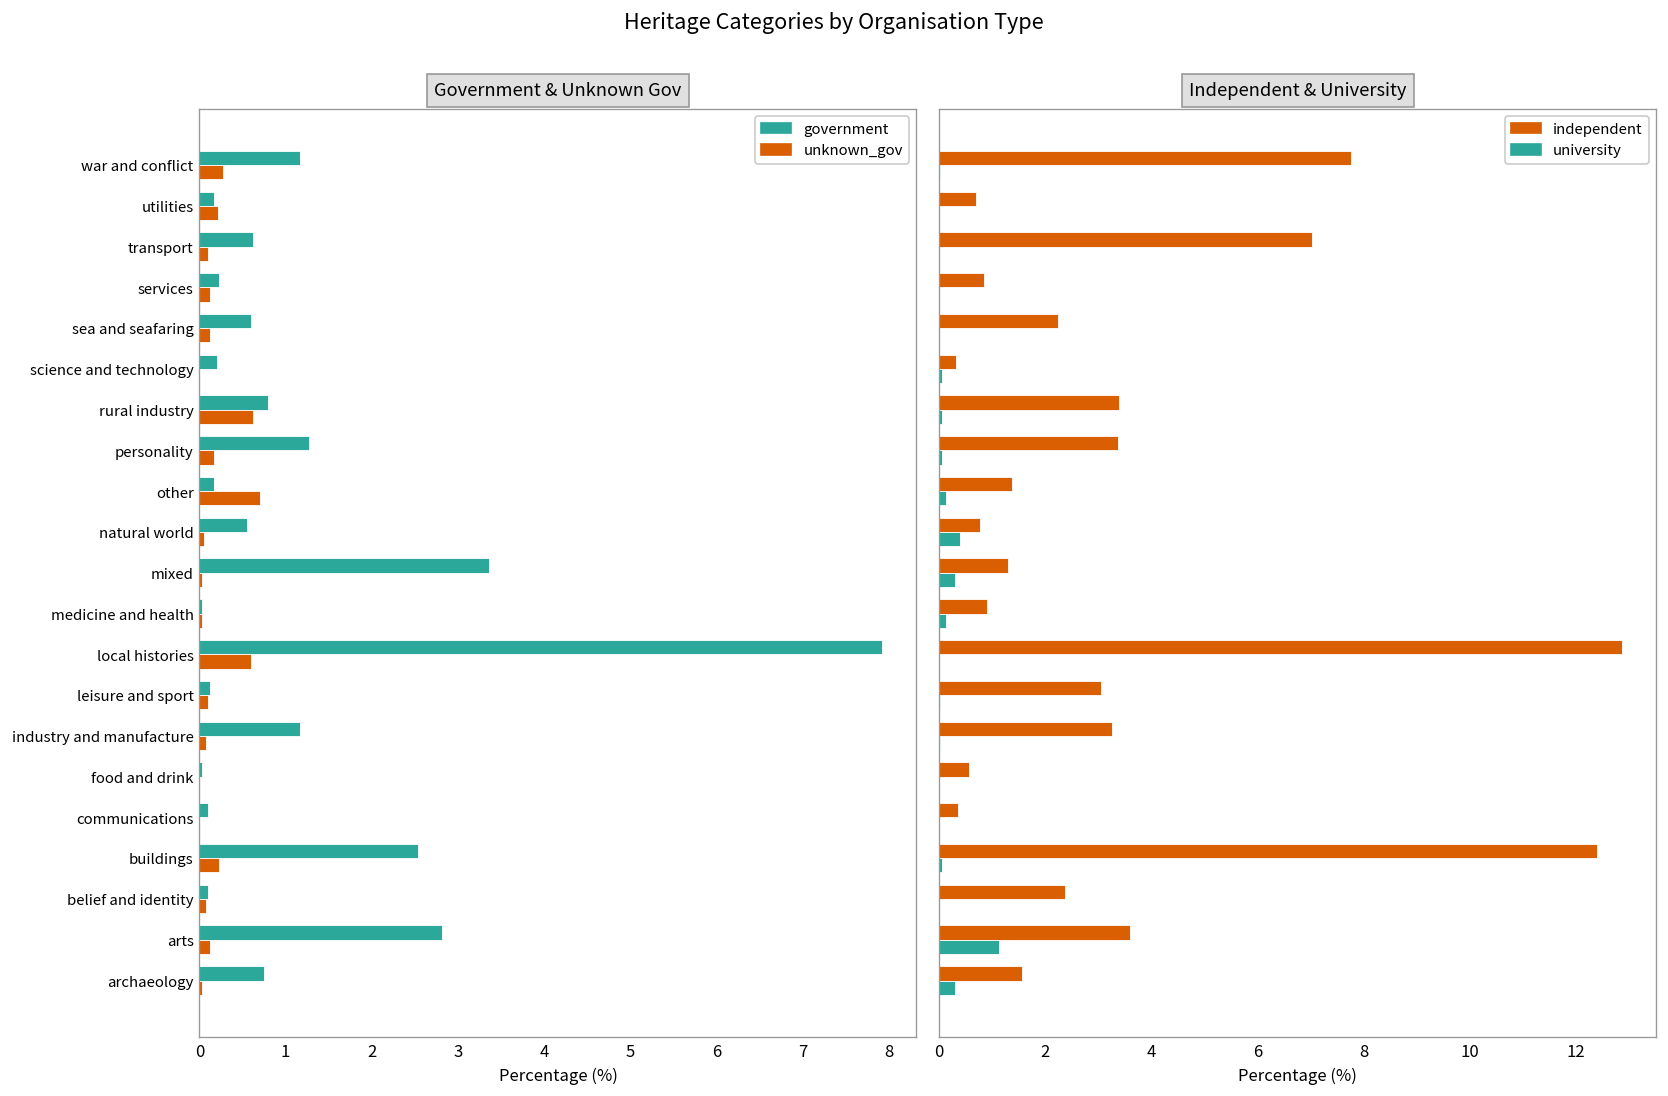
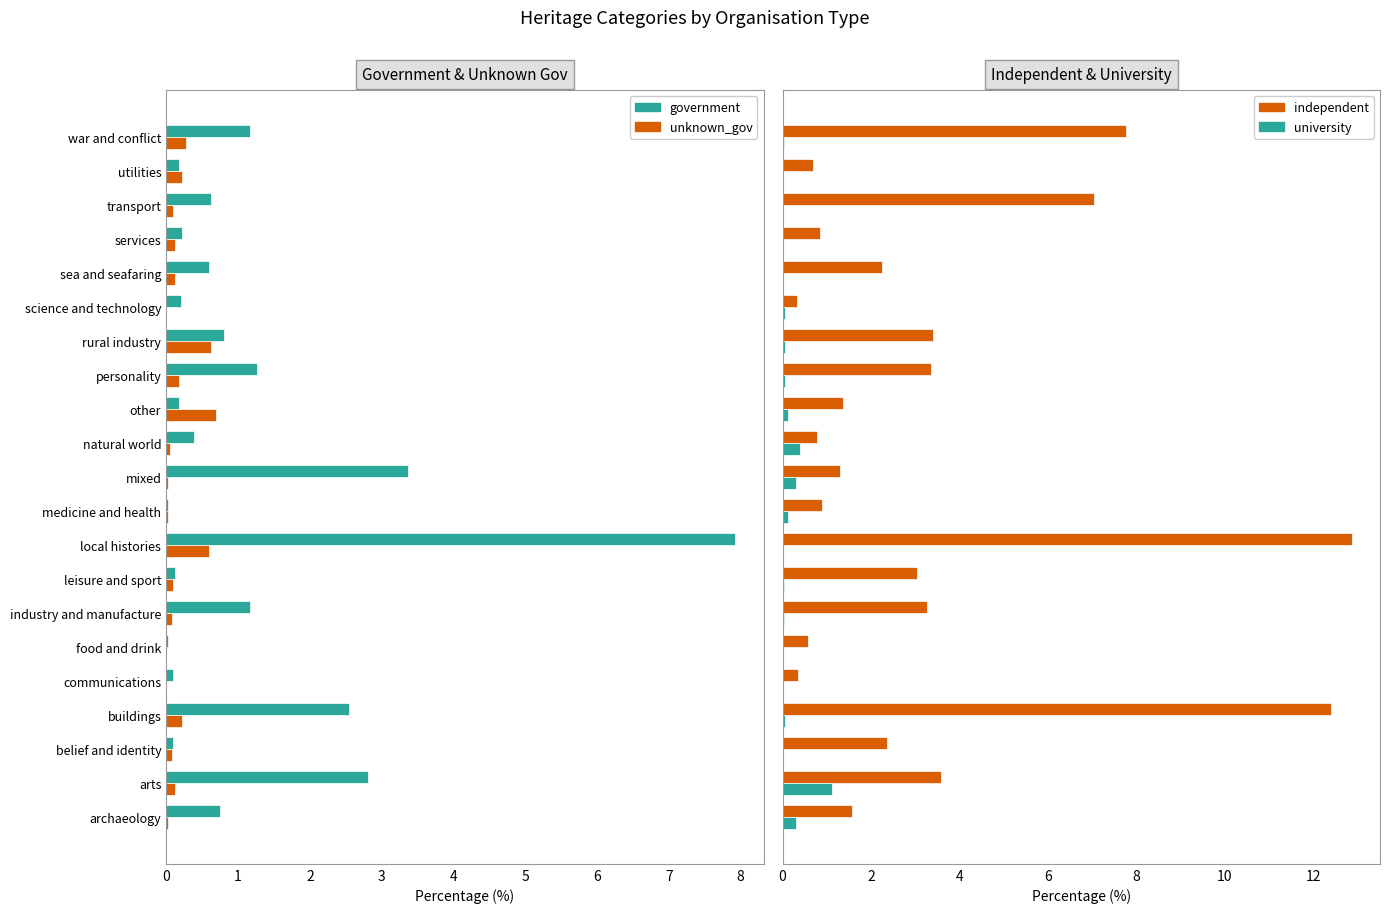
  {
    "Government & Unknown Gov": {
      "government": {
        "war and conflict": 1.2,
        "utilities": 0.2,
        "transport": 0.6,
        "services": 0.2,
        "sea and seafaring": 0.6,
        "science and technology": 0.2,
        "rural industry": 0.8,
        "personality": 1.3,
        "other": 0.2,
-       "natural world": 0.5,
+       "natural world": 0.4,
        "mixed": 3.4,
        "local histories": 7.9,
        "leisure and sport": 0.1,
        "industry and manufacture": 1.2,
        "communications": 0.1,
        "buildings": 2.5,
        "belief and identity": 0.1,
        "arts": 2.8,
        "archaeology": 0.7
      },
      "unknown_gov": {
        "war and conflict": 0.3,
        "utilities": 0.2,
        "transport": 0.1,
        "services": 0.1,
        "sea and seafaring": 0.1,
        "science and technology": 0.0,
        "rural industry": 0.6,
        "personality": 0.2,
        "other": 0.7,
        "natural world": 0.1,
        "local histories": 0.6,
        "leisure and sport": 0.1,
        "industry and manufacture": 0.1,
        "food and drink": 0.0,
        "communications": 0.0,
        "buildings": 0.2,
        "belief and identity": 0.1,
        "arts": 0.1
      }
    }
  }
